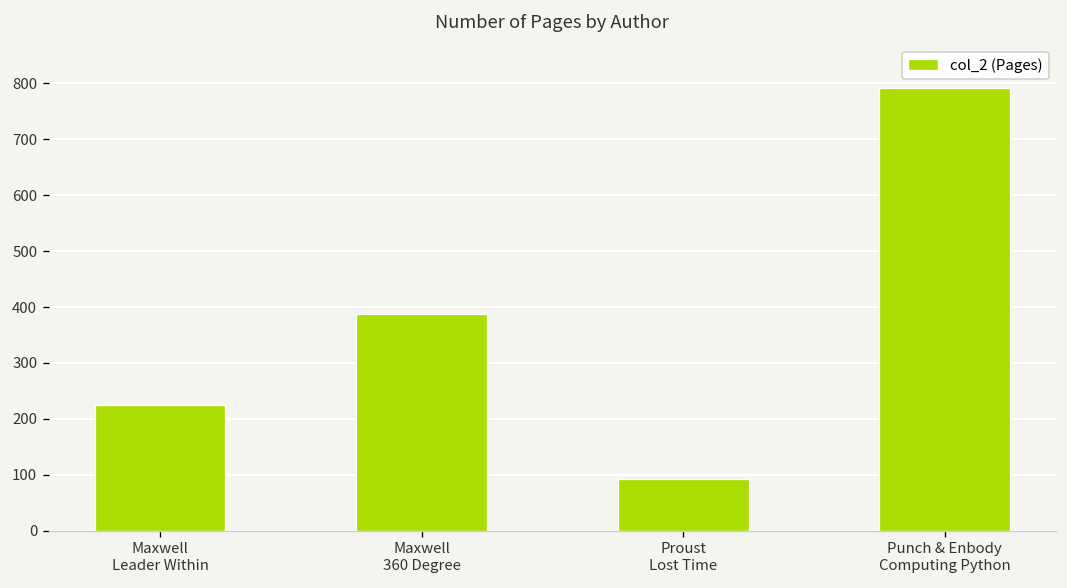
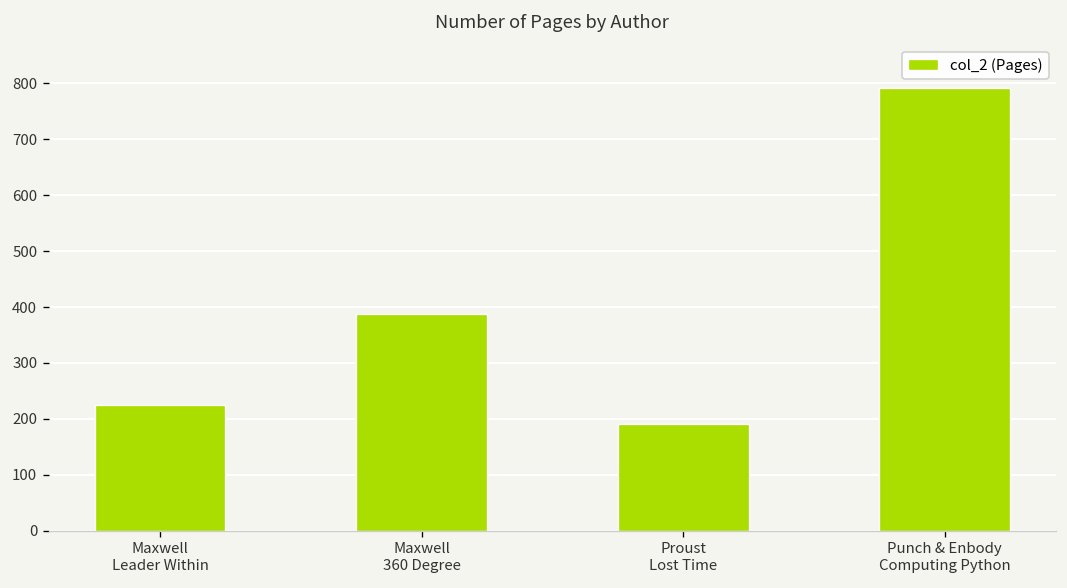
  {
    "Maxwell Leader Within": 230,
    "Maxwell 360 Degree": 390,
-   "Proust Lost Time": 90,
+   "Proust Lost Time": 190,
    "Punch & Enbody Computing Python": 790
  }
